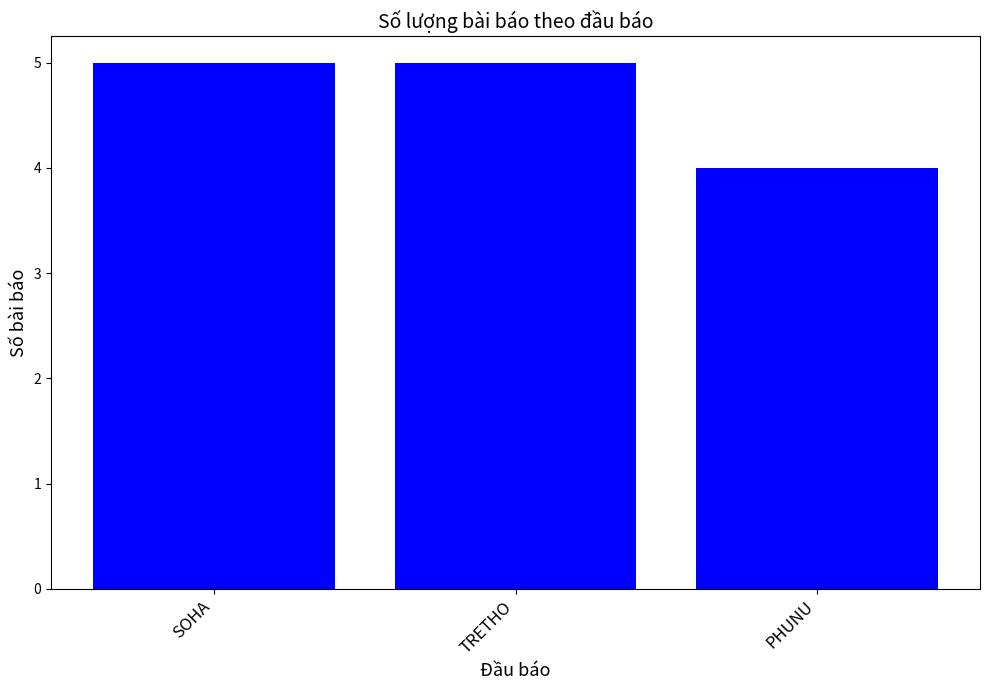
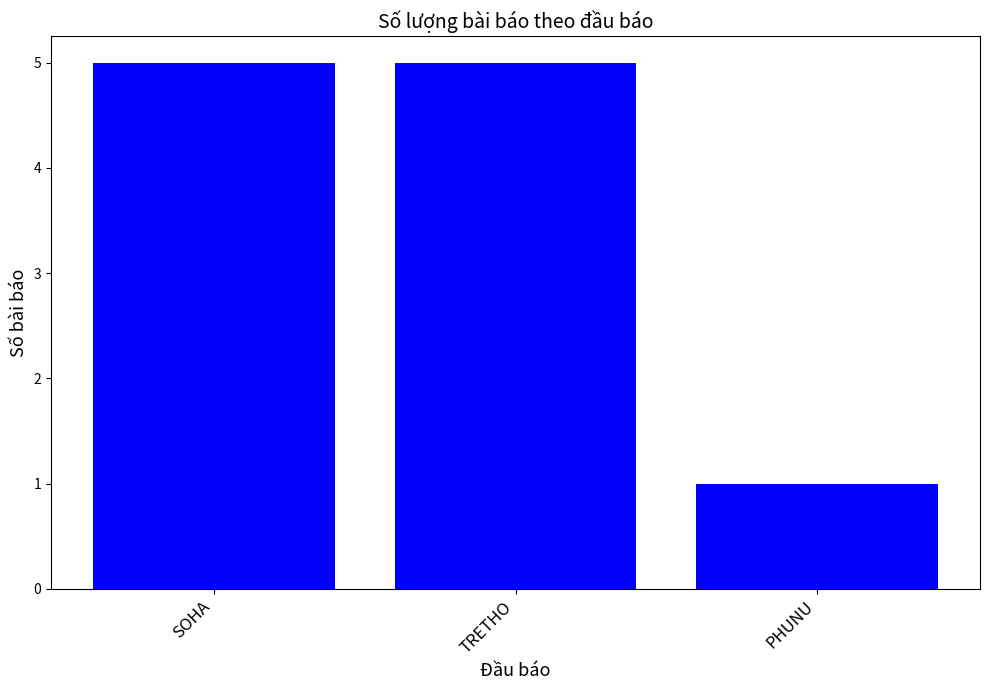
  {
    "SOHA": 5,
    "TRETHO": 5,
-   "PHUNU": 4
+   "PHUNU": 1
  }
